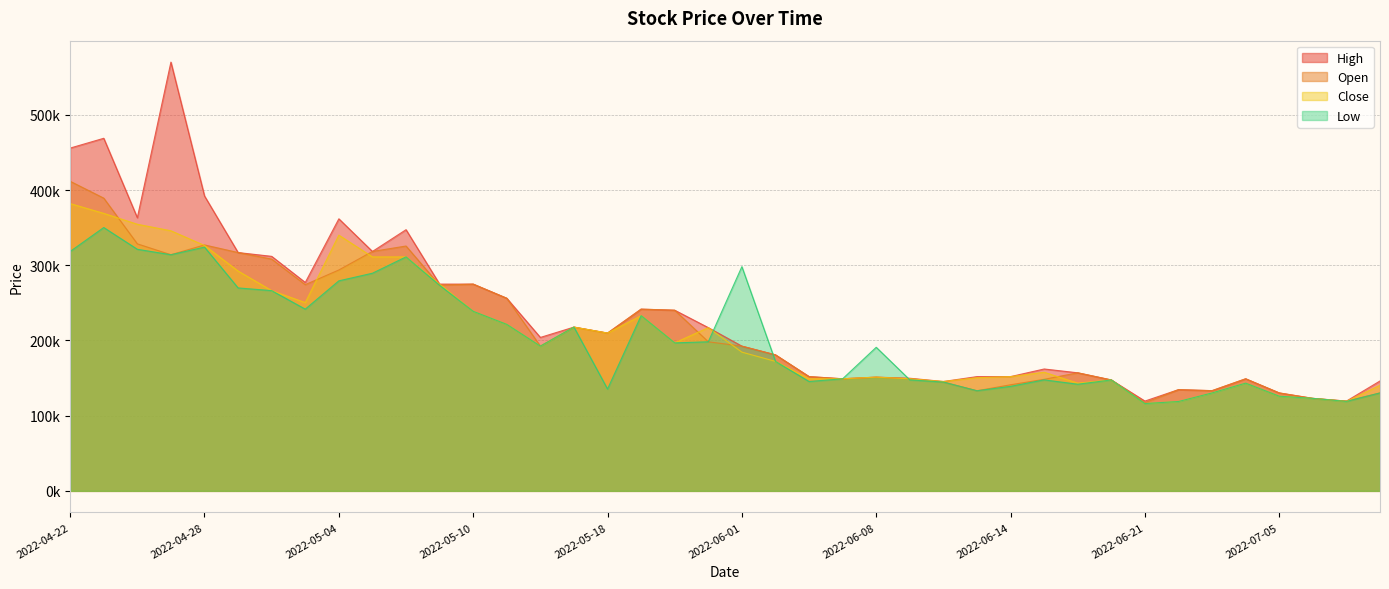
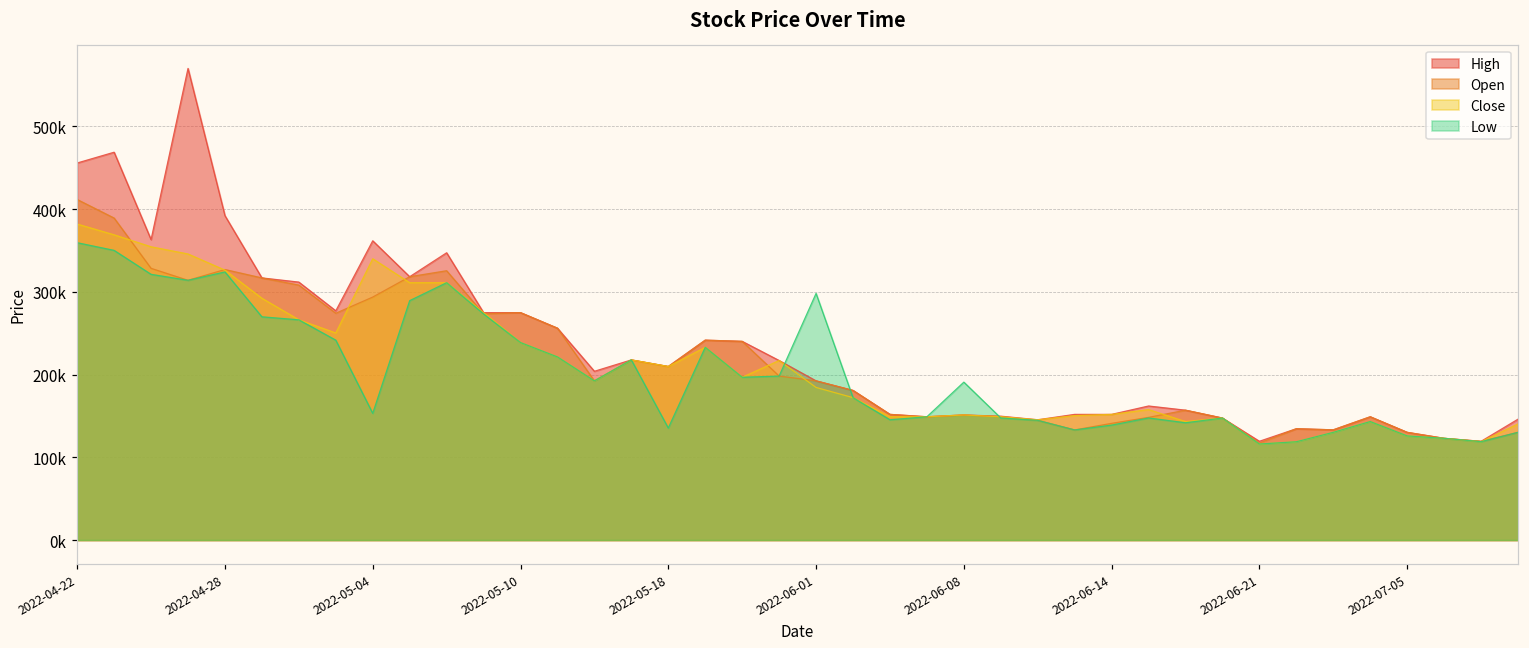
  {
    "Low": {
-     "2022-04-22": 320000,
-     "2022-05-04": 280000,
+     "2022-04-22": 360000,
+     "2022-05-04": 150000,
      "2022-05-18": 140000,
      "2022-06-01": 300000,
      "2022-06-08": 190000
    }
  }
